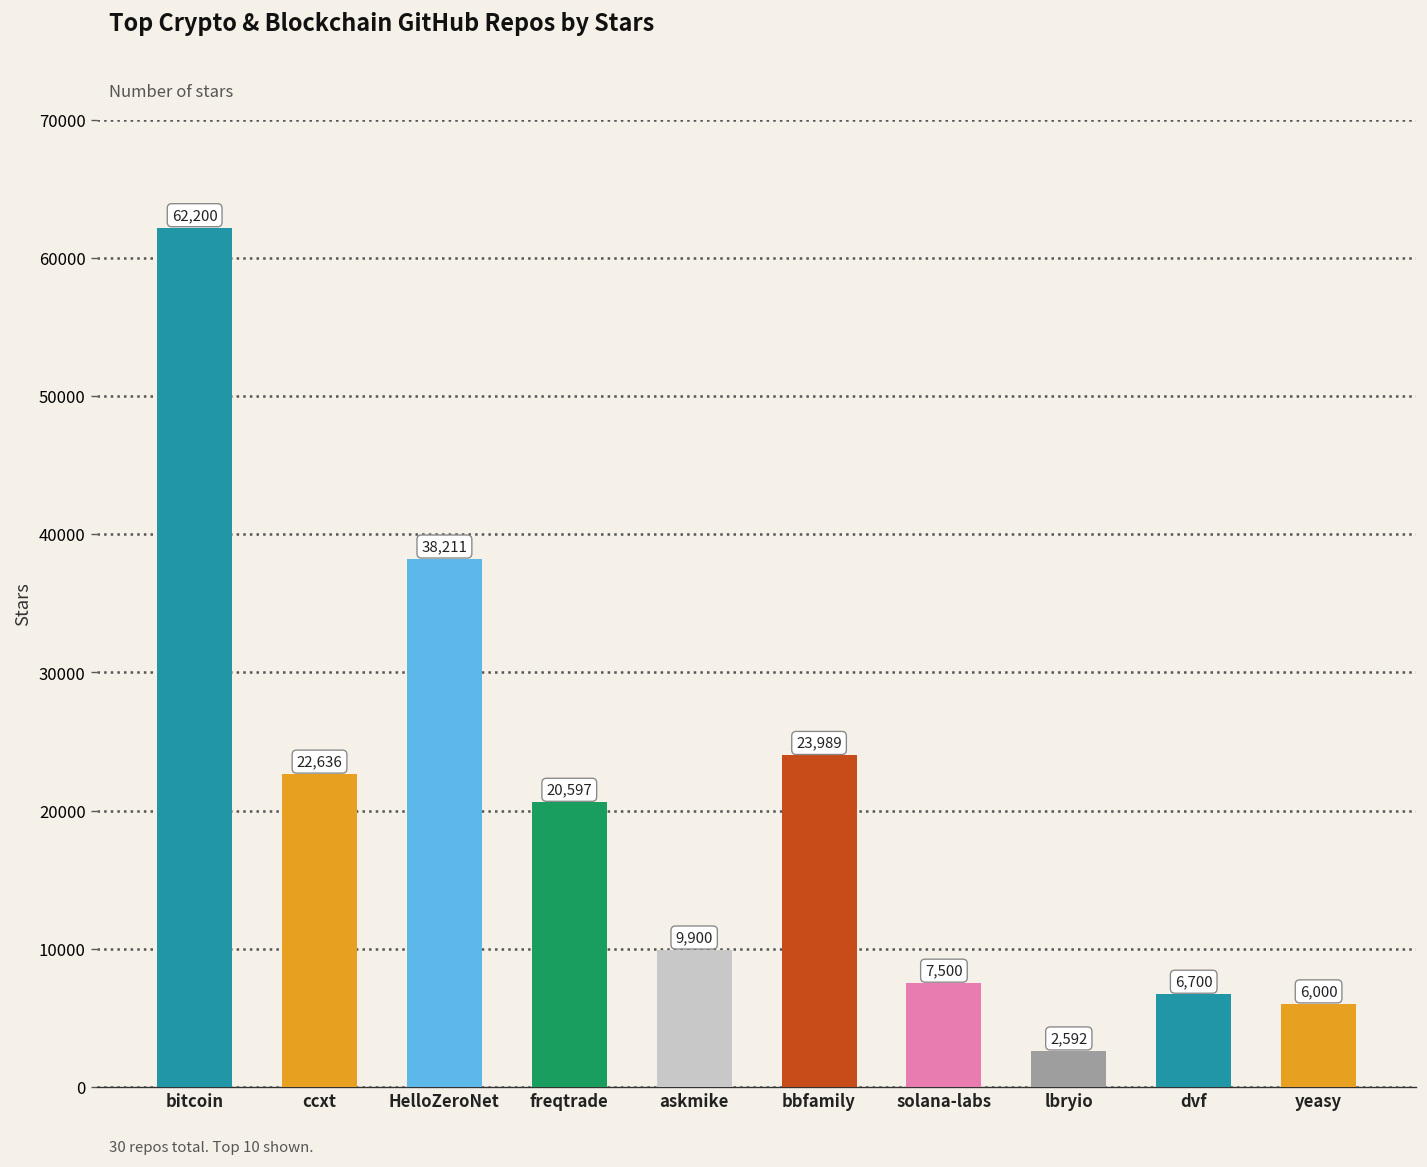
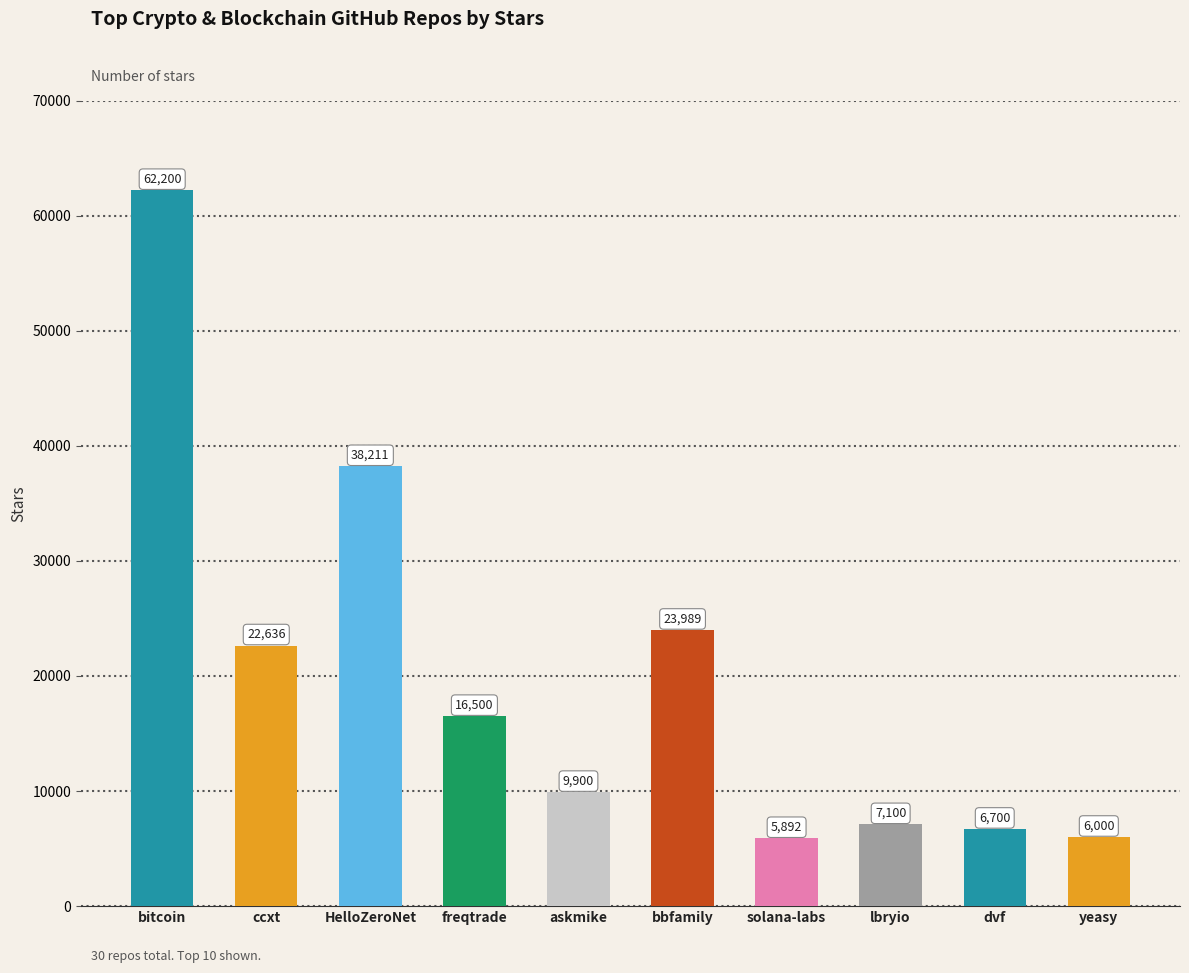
  {
-   "freqtrade": "20,597",
-   "solana-labs": "7,500",
-   "lbryio": "2,592"
+   "freqtrade": "16,500",
+   "solana-labs": "5,892",
+   "lbryio": "7,100"
  }
